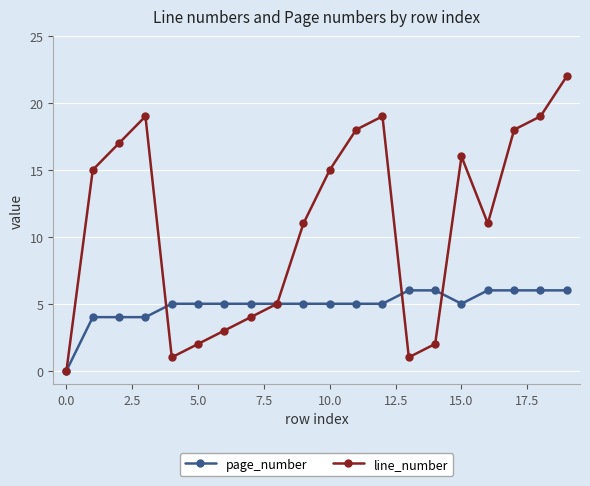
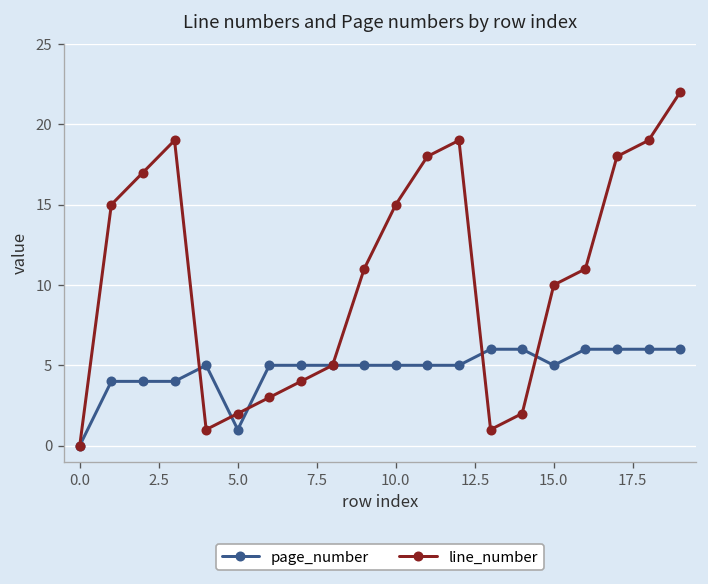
  {
    "page_number": {
-     "5.0": 5,
+     "5.0": 1,
      "10.0": 5,
      "15.0": 5
    },
    "line_number": {
      "5.0": 2,
      "10.0": 15,
-     "15.0": 16
+     "15.0": 10
    }
  }
